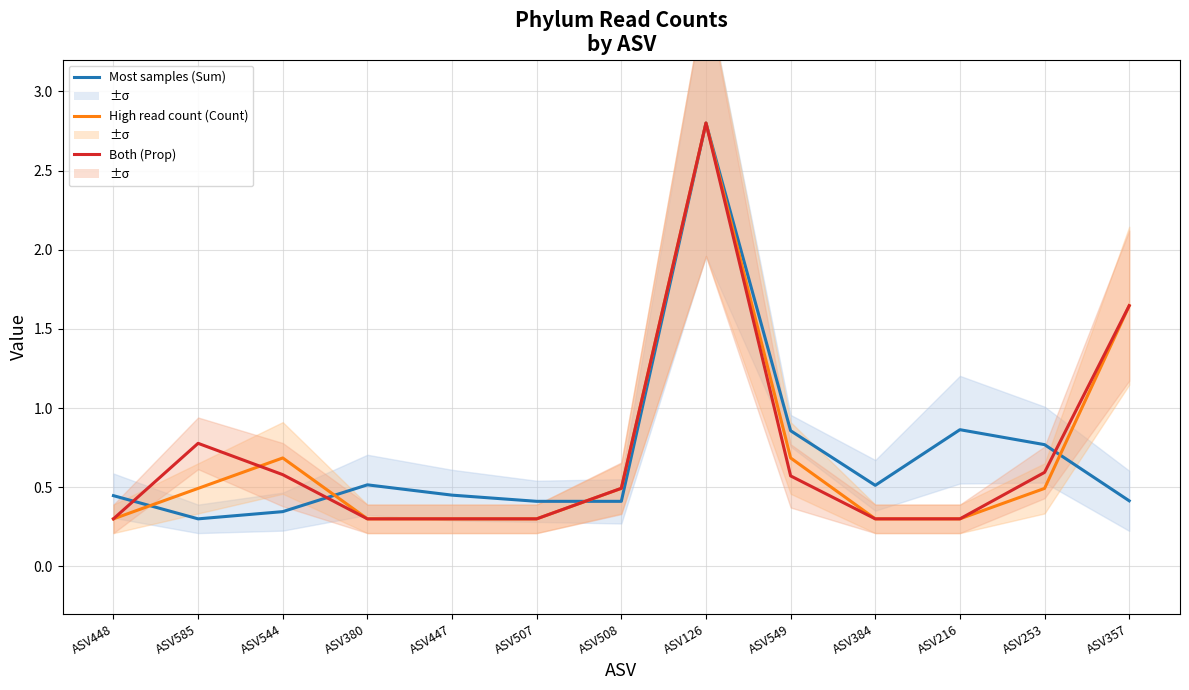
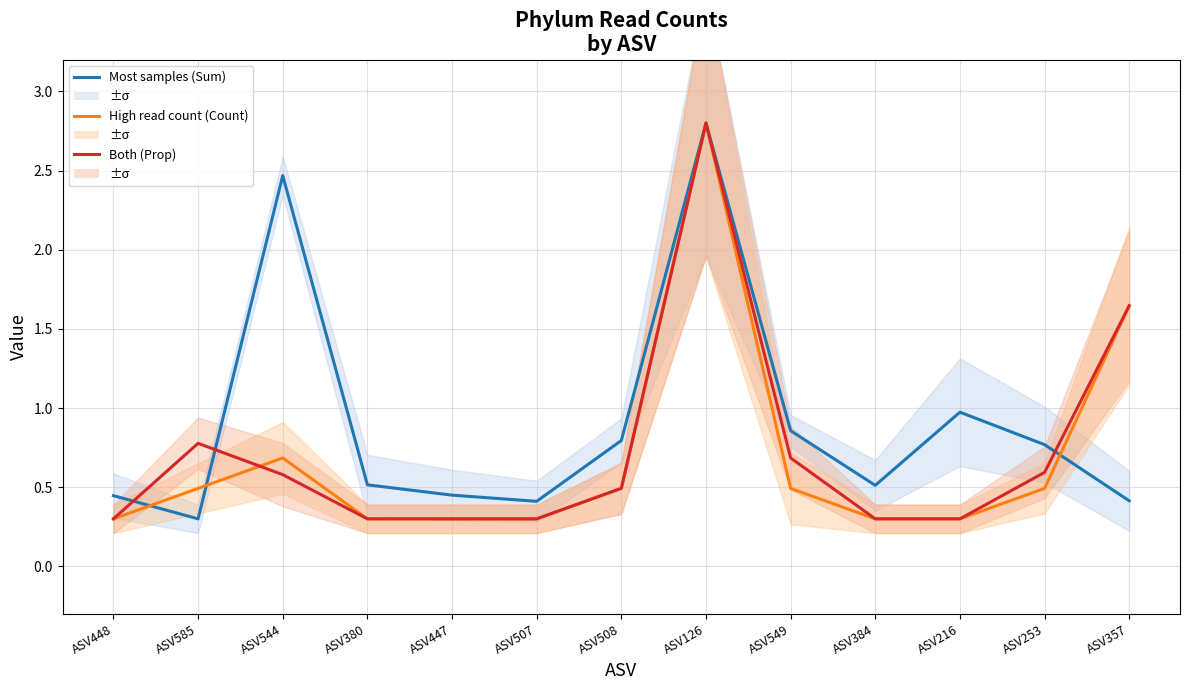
  {
    "Most samples (Sum)": {
      "ASV448": 0.45,
      "ASV585": 0.30,
-     "ASV544": 0.35,
+     "ASV544": 2.47,
      "ASV380": 0.51,
      "ASV447": 0.45,
      "ASV507": 0.41,
-     "ASV508": 0.41,
+     "ASV508": 0.79,
      "ASV549": 0.86,
      "ASV384": 0.51,
-     "ASV216": 0.86,
+     "ASV216": 0.97,
      "ASV357": 0.41
    },
    "High read count (Count)": {
      "ASV585": 0.49,
      "ASV544": 0.68,
-     "ASV549": 0.68,
+     "ASV549": 0.49,
      "ASV253": 0.49
    },
    "Both (Prop)": {
      "ASV585": 0.78,
      "ASV544": 0.58,
-     "ASV549": 0.57,
+     "ASV549": 0.68,
      "ASV253": 0.59
    }
  }
